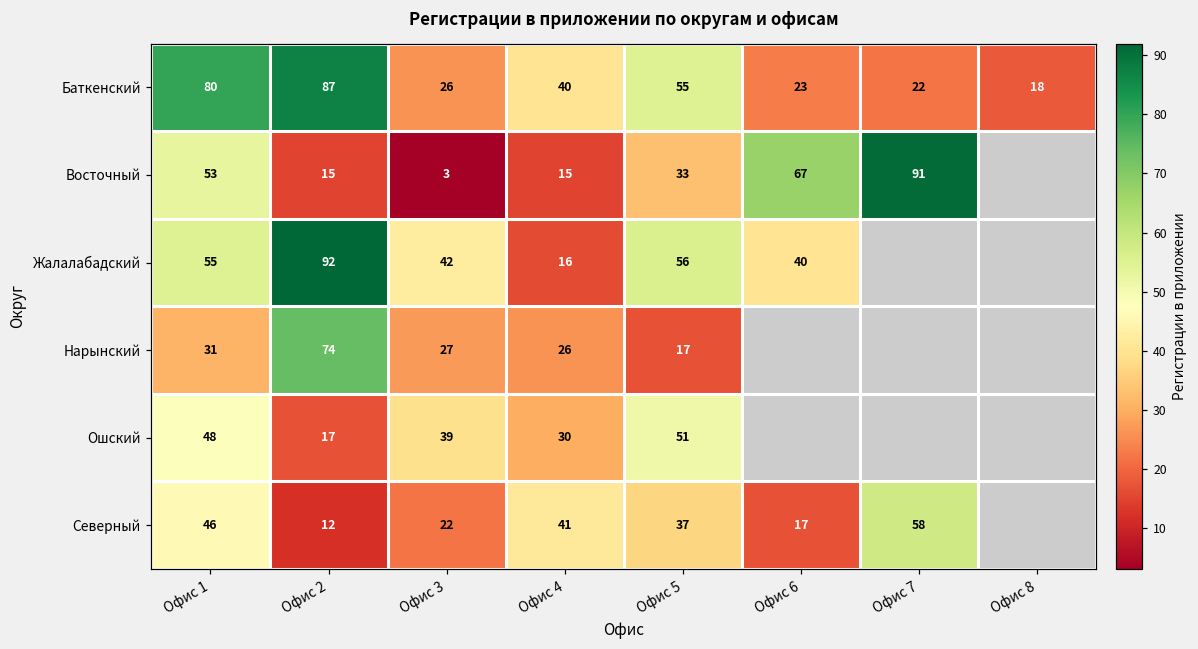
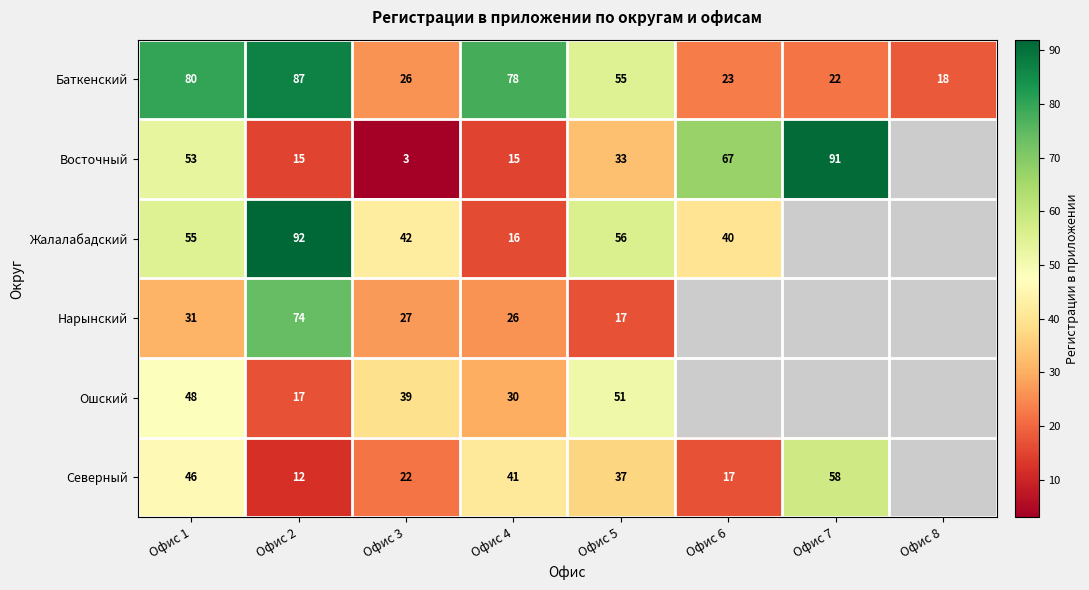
  {
    "Баткенский": {
      "Офис 1": 80,
      "Офис 2": 87,
      "Офис 3": 26,
-     "Офис 4": 40,
+     "Офис 4": 78,
      "Офис 5": 55,
      "Офис 6": 23,
      "Офис 7": 22,
      "Офис 8": 18
    },
    "Восточный": {
      "Офис 1": 53,
      "Офис 2": 15,
      "Офис 3": 3,
      "Офис 4": 15,
      "Офис 5": 33,
      "Офис 6": 67,
      "Офис 7": 91
    },
    "Жалалабадский": {
      "Офис 1": 55,
      "Офис 2": 92,
      "Офис 3": 42,
      "Офис 4": 16,
      "Офис 5": 56,
      "Офис 6": 40
    },
    "Нарынский": {
      "Офис 1": 31,
      "Офис 2": 74,
      "Офис 3": 27,
      "Офис 4": 26,
      "Офис 5": 17
    },
    "Ошский": {
      "Офис 1": 48,
      "Офис 2": 17,
      "Офис 3": 39,
      "Офис 4": 30,
      "Офис 5": 51
    },
    "Северный": {
      "Офис 1": 46,
      "Офис 2": 12,
      "Офис 3": 22,
      "Офис 4": 41,
      "Офис 5": 37,
      "Офис 6": 17,
      "Офис 7": 58
    }
  }
